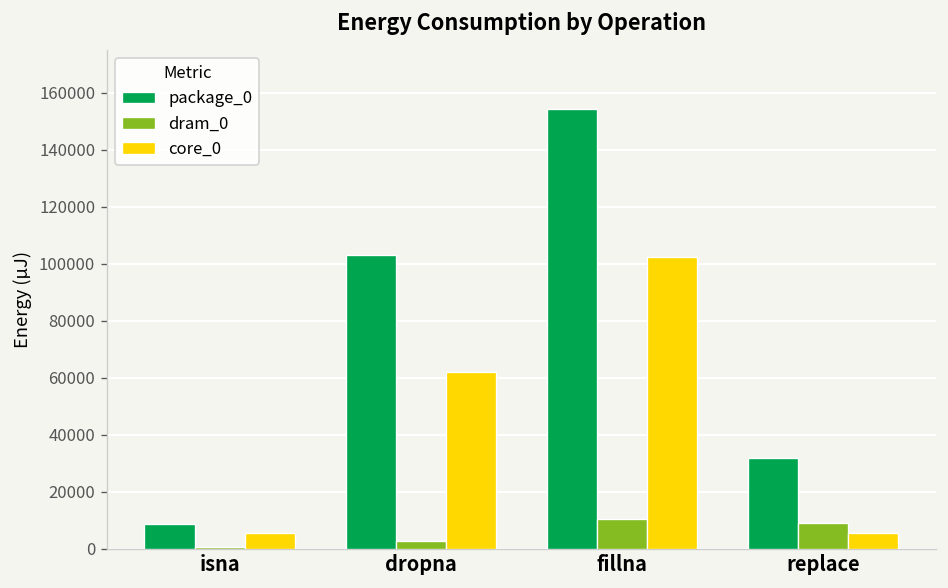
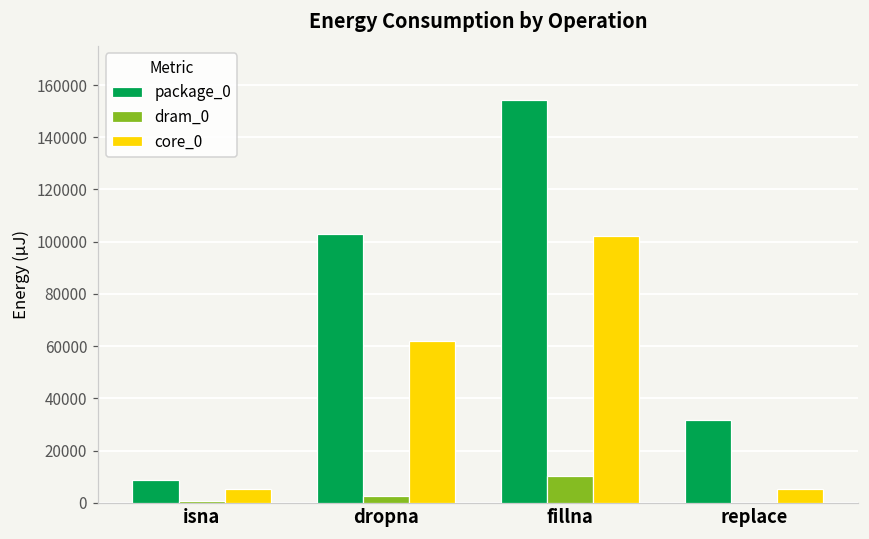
  {
    "package_0": {
      "isna": 9000,
      "dropna": 103000,
      "fillna": 154000,
      "replace": 32000
    },
    "dram_0": {
      "dropna": 3000,
      "fillna": 10000,
-     "replace": 9000
+     "replace": 0
    },
    "core_0": {
      "isna": 5000,
      "dropna": 62000,
      "fillna": 102000,
      "replace": 5000
    }
  }
